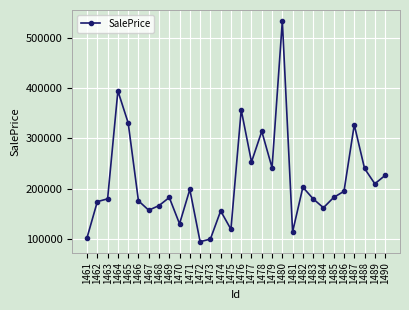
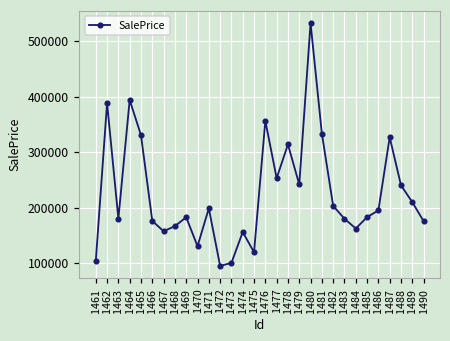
  {
    "1461": 100000,
-   "1462": 170000,
+   "1462": 390000,
    "1463": 180000,
    "1464": 390000,
    "1465": 330000,
    "1466": 180000,
    "1467": 160000,
    "1468": 170000,
    "1469": 180000,
    "1470": 130000,
    "1471": 200000,
    "1472": 90000,
    "1473": 100000,
    "1474": 160000,
    "1475": 120000,
    "1476": 360000,
    "1477": 250000,
    "1478": 310000,
    "1479": 240000,
    "1480": 530000,
-   "1481": 110000,
+   "1481": 330000,
    "1482": 200000,
    "1483": 180000,
    "1484": 160000,
    "1485": 180000,
    "1486": 190000,
    "1487": 330000,
    "1488": 240000,
    "1489": 210000,
-   "1490": 230000
+   "1490": 180000
  }
